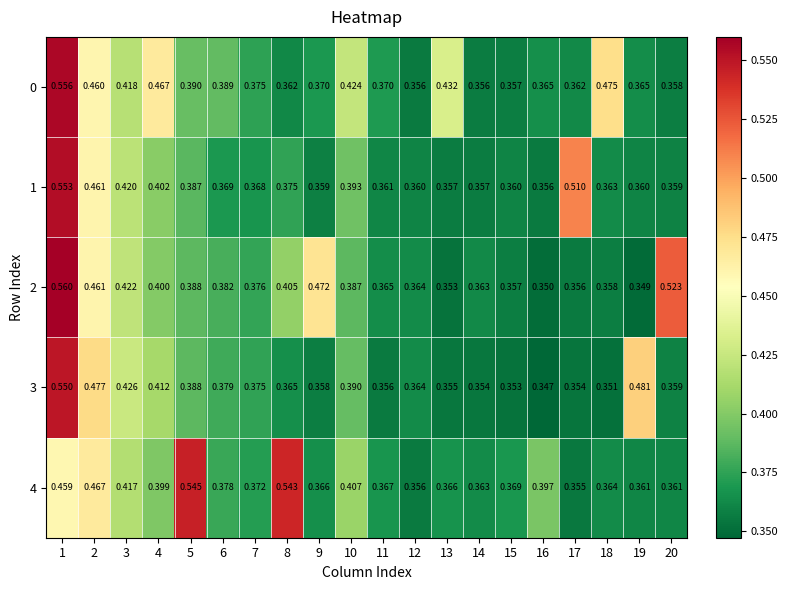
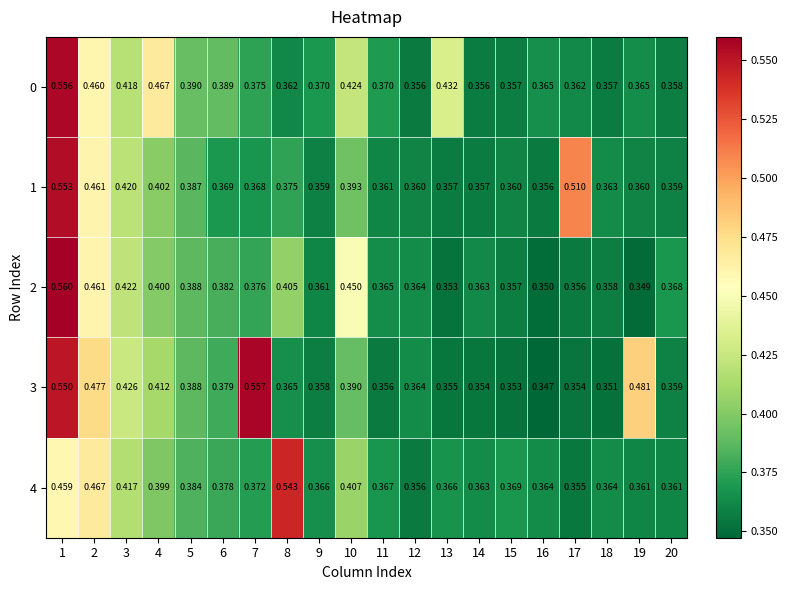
  {
    "0": {
      "1": 0.556,
      "2": 0.460,
      "3": 0.418,
      "4": 0.467,
      "5": 0.390,
      "6": 0.389,
      "7": 0.375,
      "8": 0.362,
      "9": 0.370,
      "10": 0.424,
      "11": 0.370,
      "12": 0.356,
      "13": 0.432,
      "14": 0.356,
      "15": 0.357,
      "16": 0.365,
      "17": 0.362,
-     "18": 0.475,
+     "18": 0.357,
      "19": 0.365,
      "20": 0.358
    },
    "1": {
      "1": 0.553,
      "2": 0.461,
      "3": 0.420,
      "4": 0.402,
      "5": 0.387,
      "6": 0.369,
      "7": 0.368,
      "8": 0.375,
      "9": 0.359,
      "10": 0.393,
      "11": 0.361,
      "12": 0.360,
      "13": 0.357,
      "14": 0.357,
      "15": 0.360,
      "16": 0.356,
      "17": 0.510,
      "18": 0.363,
      "19": 0.360,
      "20": 0.359
    },
    "2": {
      "1": 0.560,
      "2": 0.461,
      "3": 0.422,
      "4": 0.400,
      "5": 0.388,
      "6": 0.382,
      "7": 0.376,
      "8": 0.405,
-     "9": 0.472,
-     "10": 0.387,
+     "9": 0.361,
+     "10": 0.450,
      "11": 0.365,
      "12": 0.364,
      "13": 0.353,
      "14": 0.363,
      "15": 0.357,
      "16": 0.350,
      "17": 0.356,
      "18": 0.358,
      "19": 0.349,
-     "20": 0.523
+     "20": 0.368
    },
    "3": {
      "1": 0.550,
      "2": 0.477,
      "3": 0.426,
      "4": 0.412,
      "5": 0.388,
      "6": 0.379,
-     "7": 0.375,
+     "7": 0.557,
      "8": 0.365,
      "9": 0.358,
      "10": 0.390,
      "11": 0.356,
      "12": 0.364,
      "13": 0.355,
      "14": 0.354,
      "15": 0.353,
      "16": 0.347,
      "17": 0.354,
      "18": 0.351,
      "19": 0.481,
      "20": 0.359
    },
    "4": {
      "1": 0.459,
      "2": 0.467,
      "3": 0.417,
      "4": 0.399,
-     "5": 0.545,
+     "5": 0.384,
      "6": 0.378,
      "7": 0.372,
      "8": 0.543,
      "9": 0.366,
      "10": 0.407,
      "11": 0.367,
      "12": 0.356,
      "13": 0.366,
      "14": 0.363,
      "15": 0.369,
-     "16": 0.397,
+     "16": 0.364,
      "17": 0.355,
      "18": 0.364,
      "19": 0.361,
      "20": 0.361
    }
  }
